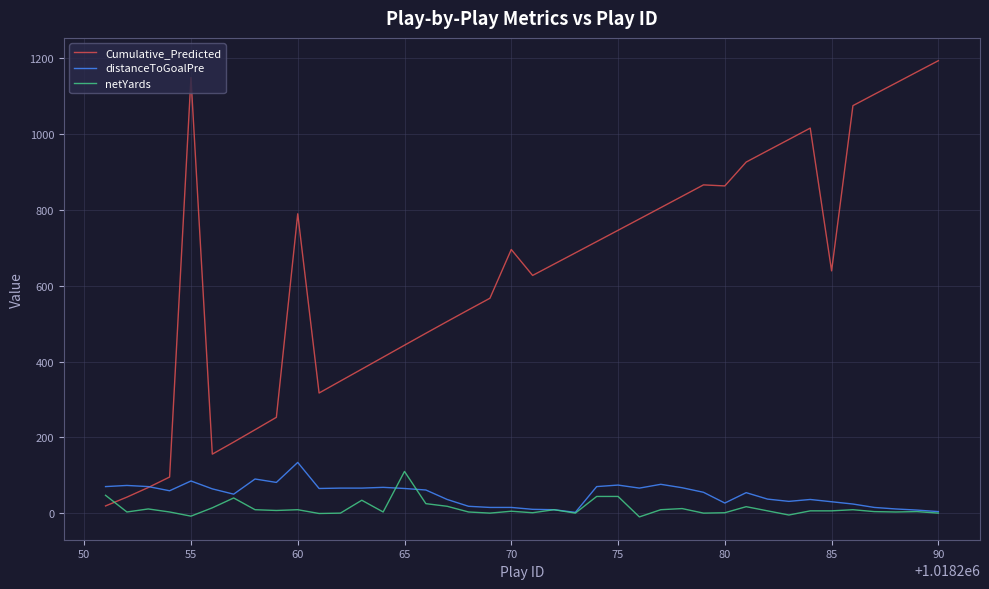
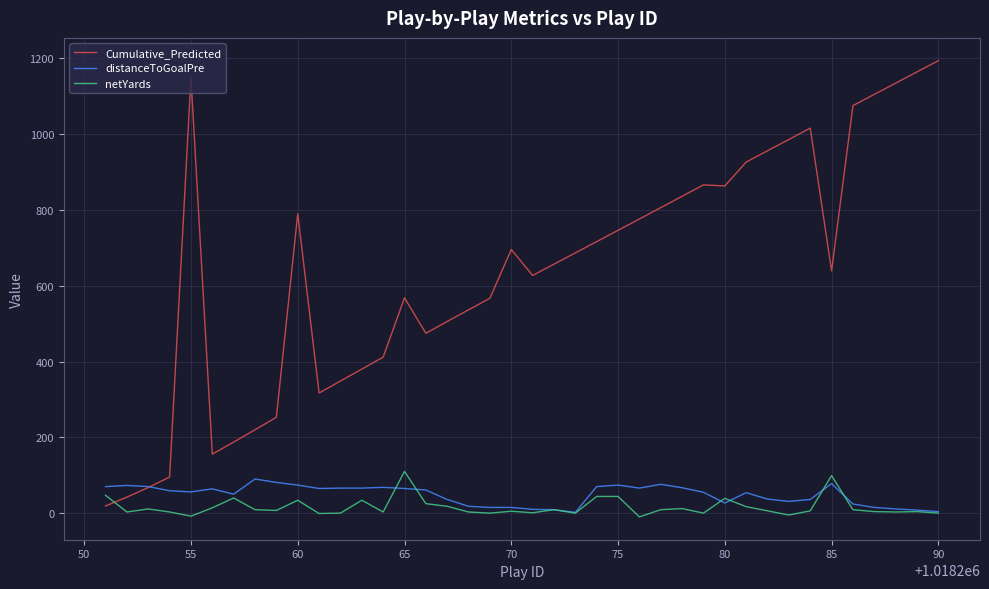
  {
    "Cumulative_Predicted": {
      "60": 790,
-     "65": 440,
+     "65": 570,
      "70": 700,
      "75": 750,
      "80": 860,
      "85": 640,
      "90": 1190
    },
    "distanceToGoalPre": {
-     "55": 80,
-     "60": 130,
+     "55": 60,
+     "60": 70,
      "65": 70,
      "70": 20,
      "75": 70,
      "80": 30,
-     "85": 30
+     "85": 80
    },
    "netYards": {
      "55": -10,
-     "60": 10,
+     "60": 30,
      "65": 110,
      "70": 10,
      "75": 40,
-     "80": 0,
-     "85": 10
+     "80": 40,
+     "85": 100
    }
  }
